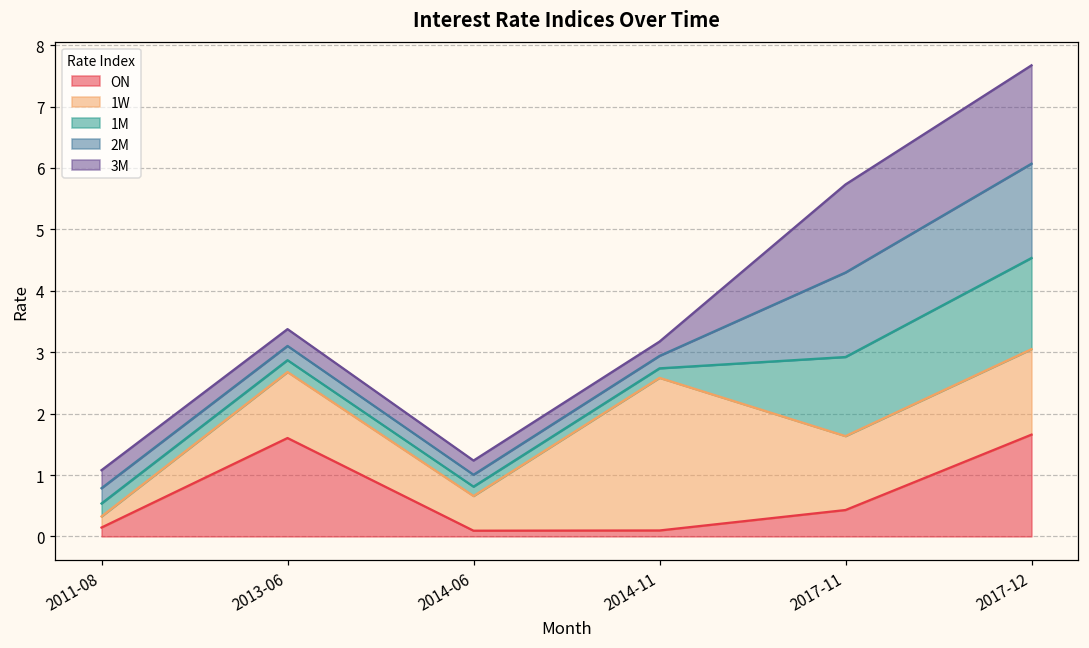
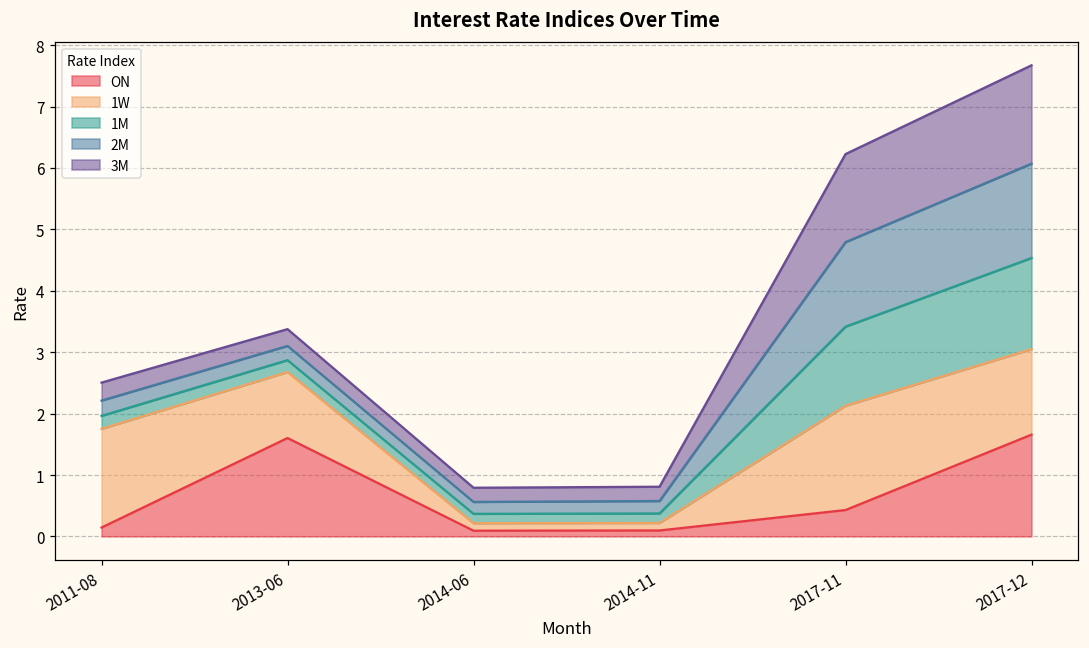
  {
    "ON": {
      "2011-08": 0.1,
      "2013-06": 1.6,
      "2014-06": 0.1,
      "2014-11": 0.1,
      "2017-11": 0.4,
      "2017-12": 1.7
    },
    "1W": {
-     "2011-08": 0.2,
+     "2011-08": 1.6,
      "2013-06": 1.1,
-     "2014-06": 0.6,
-     "2014-11": 2.5,
-     "2017-11": 1.2,
+     "2014-06": 0.1,
+     "2014-11": 0.1,
+     "2017-11": 1.7,
      "2017-12": 1.4
    }
  }
